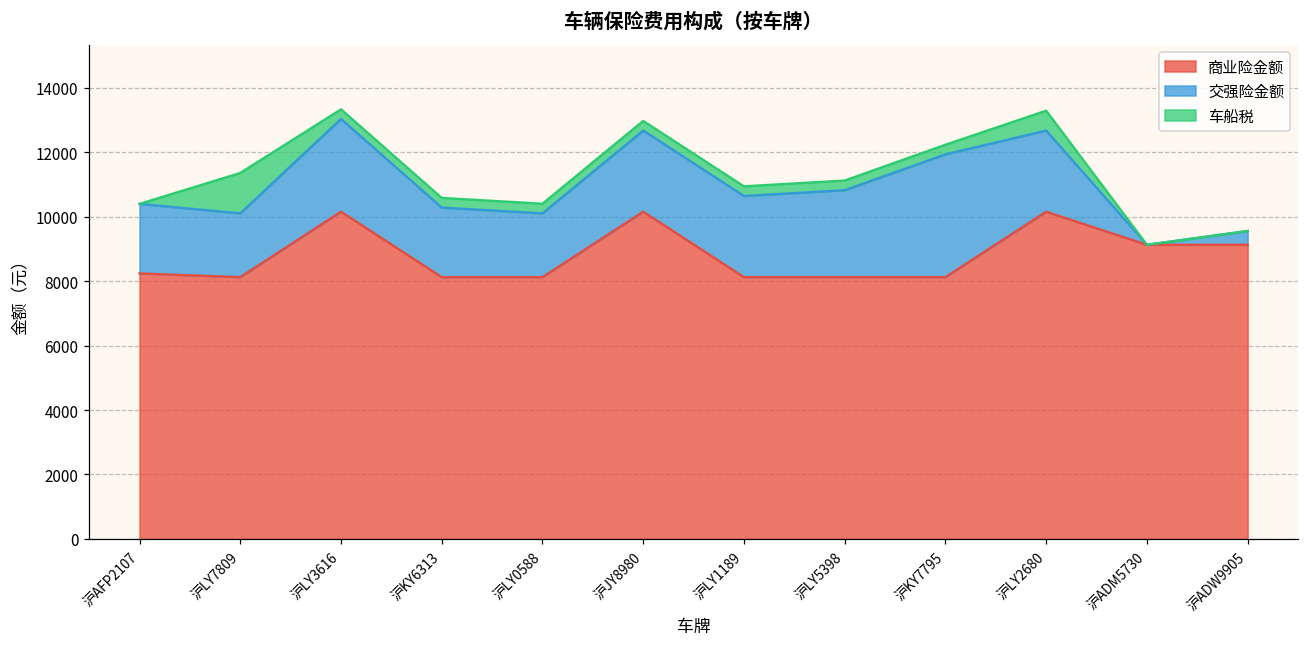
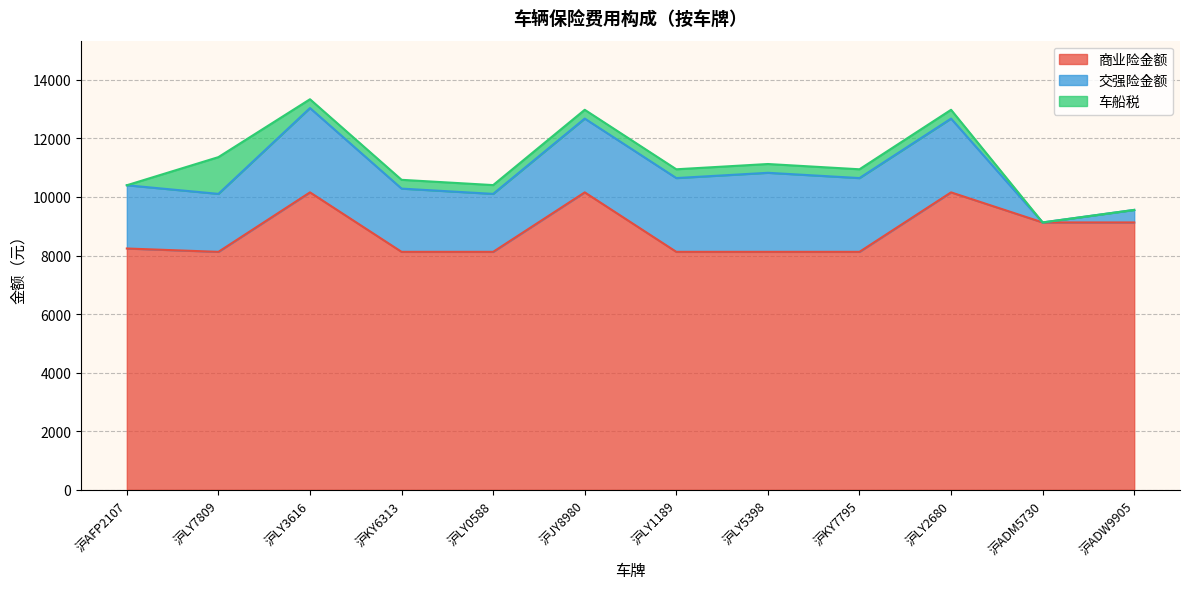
  {
    "商业险金额": {
      "沪AFP2107": 8200,
      "沪LY7809": 8100,
      "沪LY3616": 10200,
      "沪KY6313": 8100,
      "沪LY0588": 8100,
      "沪JY8980": 10200,
      "沪LY1189": 8100,
      "沪LY5398": 8100,
      "沪KY7795": 8100,
      "沪LY2680": 10200,
      "沪ADW9905": 9100
    },
    "交强险金额": {
      "沪LY7809": 2000,
      "沪LY3616": 2900,
      "沪KY6313": 2200,
      "沪LY0588": 2000,
      "沪JY8980": 2500,
      "沪LY1189": 2500,
      "沪LY5398": 2700,
-     "沪KY7795": 3800,
+     "沪KY7795": 2500,
      "沪LY2680": 2500
    },
    "车船税": {
      "沪LY7809": 1300,
      "沪LY3616": 300,
      "沪KY6313": 300,
      "沪LY0588": 300,
      "沪JY8980": 300,
      "沪LY1189": 300,
      "沪LY5398": 300,
      "沪KY7795": 300,
-     "沪LY2680": 600
+     "沪LY2680": 300
    }
  }
